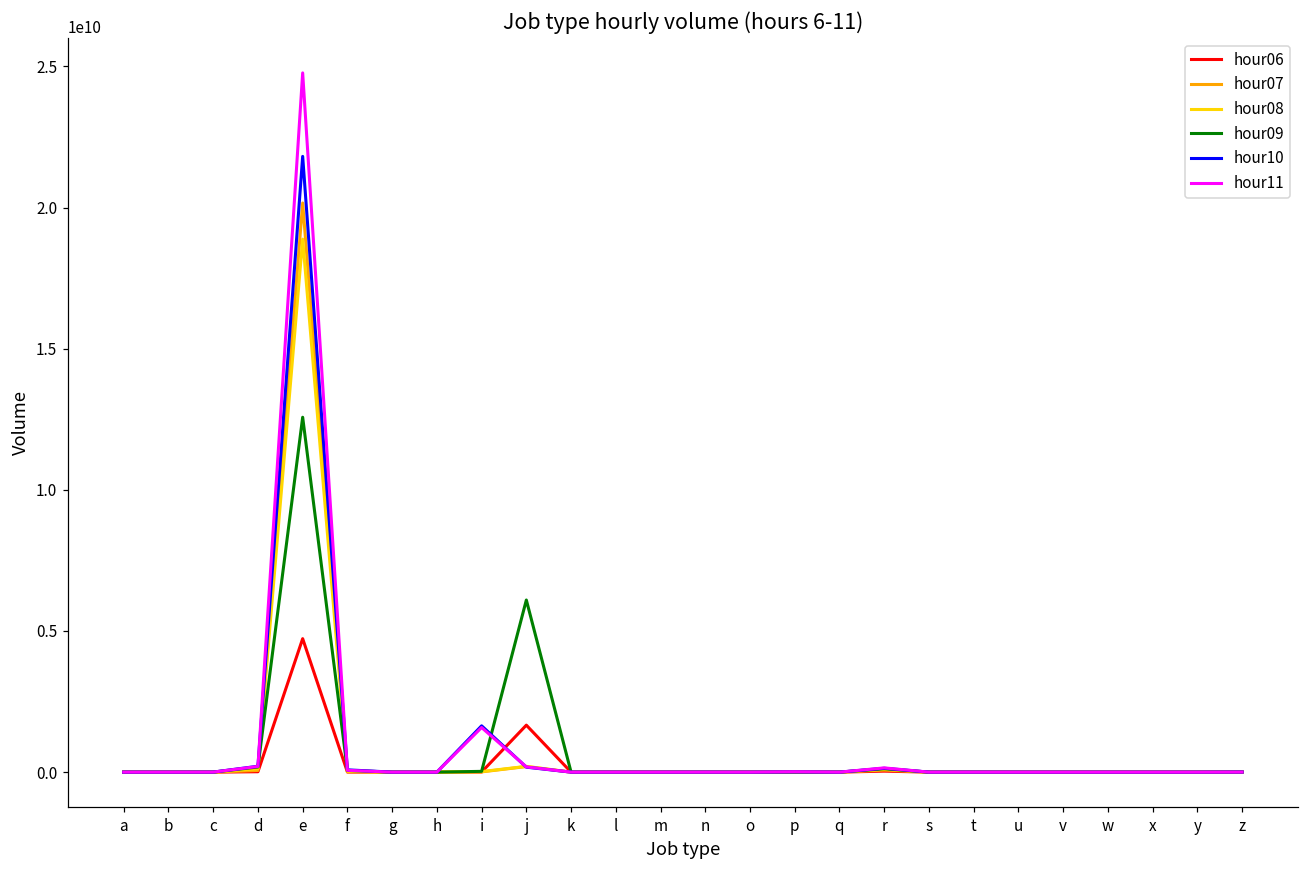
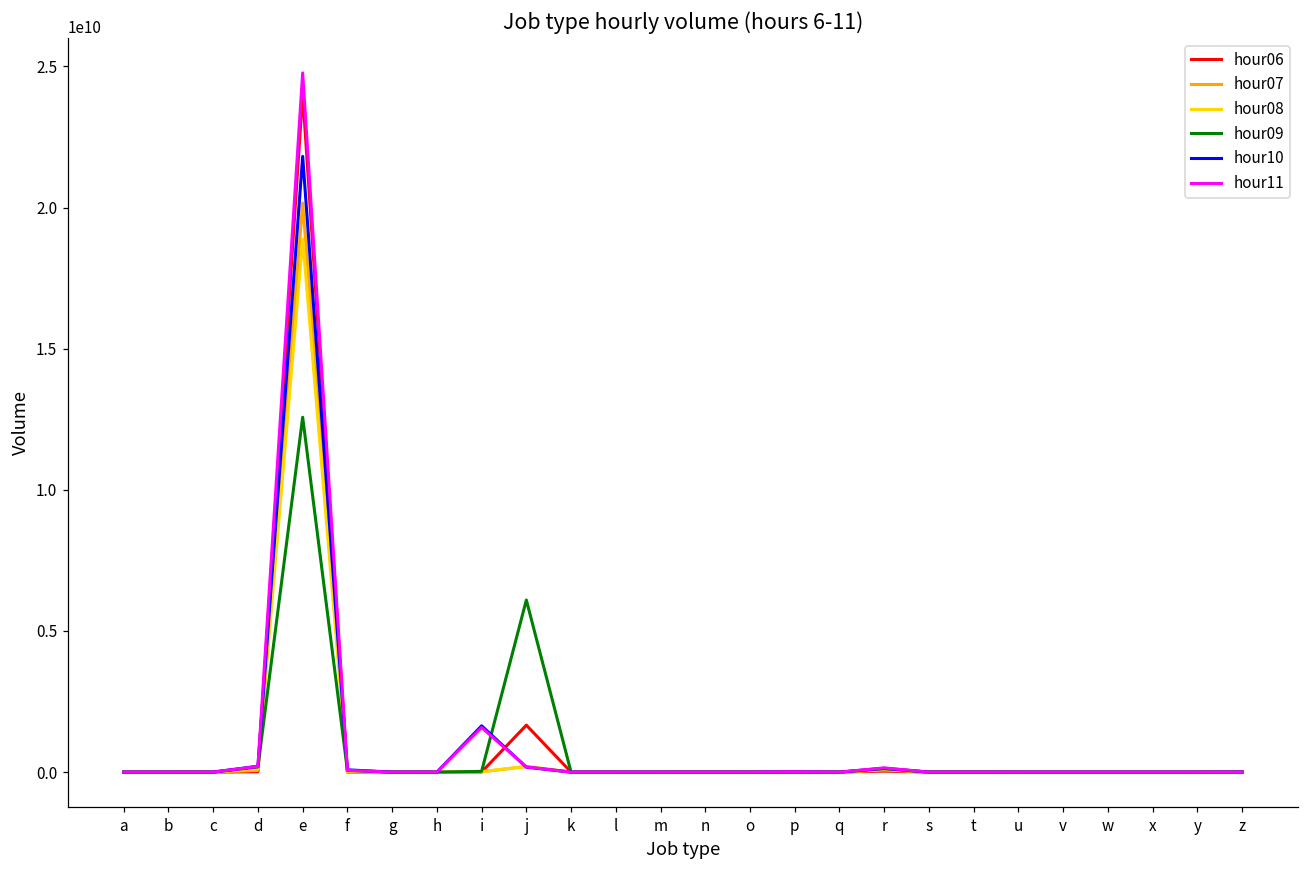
  {
    "hour06": {
-     "e": 4700000000,
+     "e": 24000000000,
      "j": 1700000000
    },
    "hour09": {
      "e": 12600000000,
      "j": 6100000000
    },
    "hour10": {
      "e": 21800000000
    },
    "hour11": {
      "e": 24800000000
    }
  }
